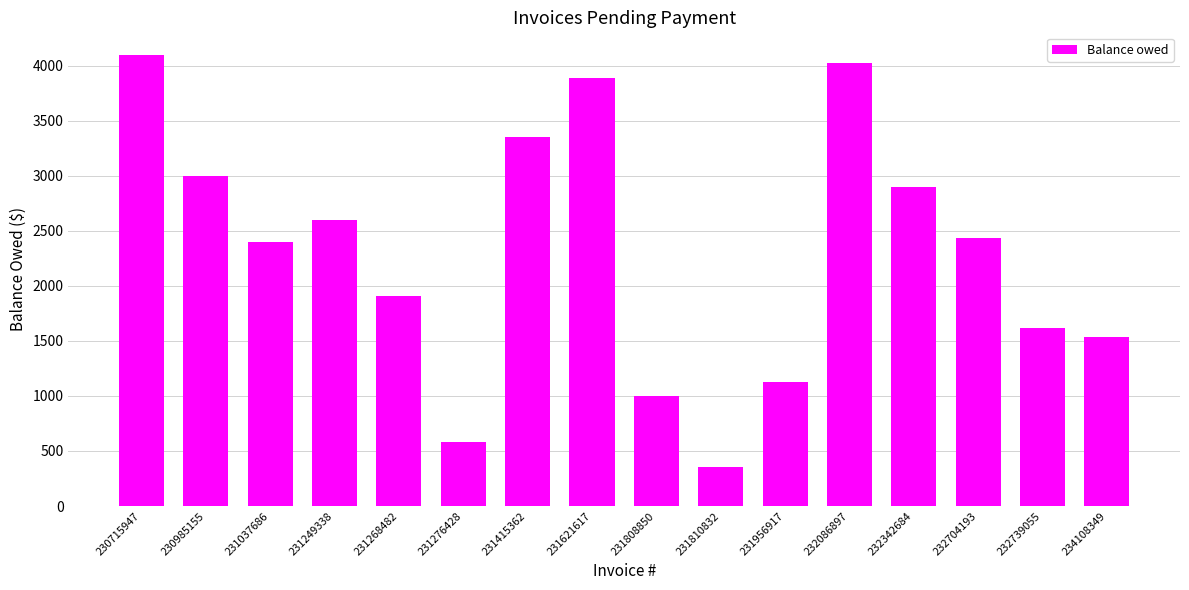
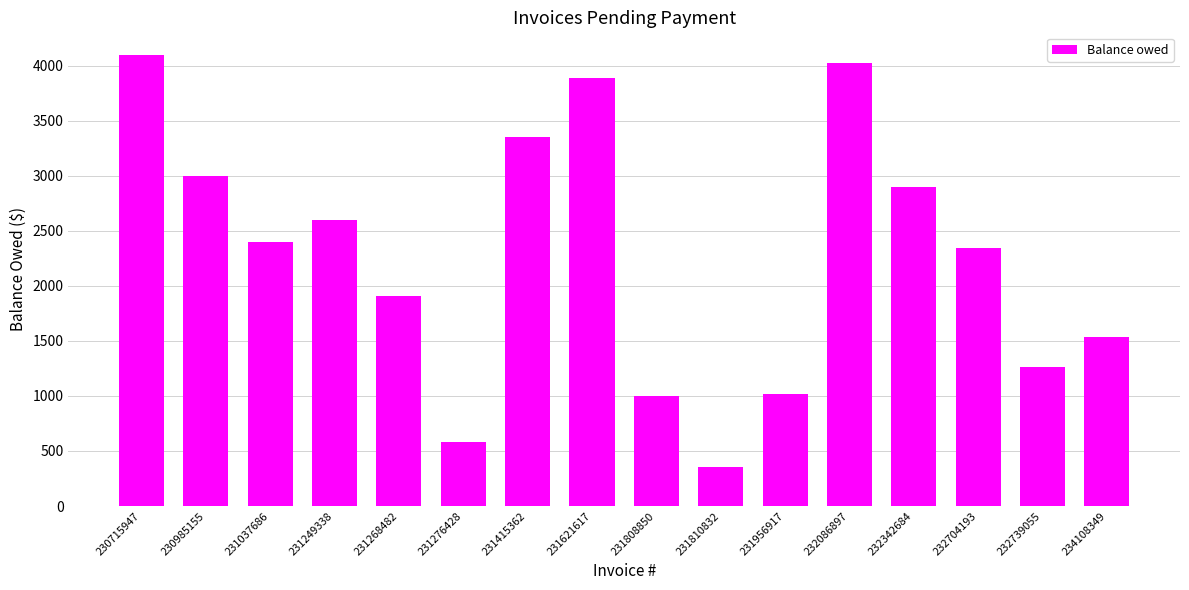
  {
    "230715947": 4100,
    "230985155": 3000,
    "231037686": 2400,
    "231249338": 2600,
    "231268482": 1910,
    "231276428": 580,
    "231415362": 3360,
    "231621617": 3890,
    "231808850": 1000,
    "231810832": 350,
-   "231956917": 1130,
+   "231956917": 1020,
    "232086897": 4030,
    "232342684": 2900,
-   "232704193": 2440,
-   "232739055": 1610,
+   "232704193": 2340,
+   "232739055": 1260,
    "234108349": 1540
  }
